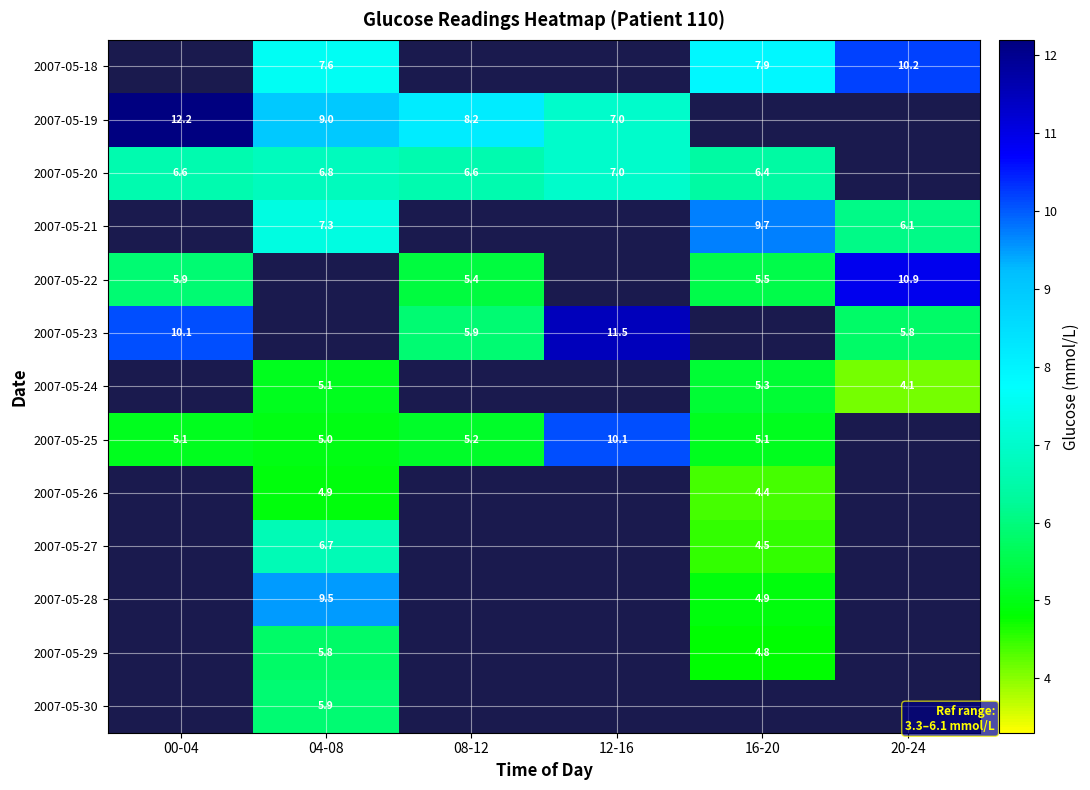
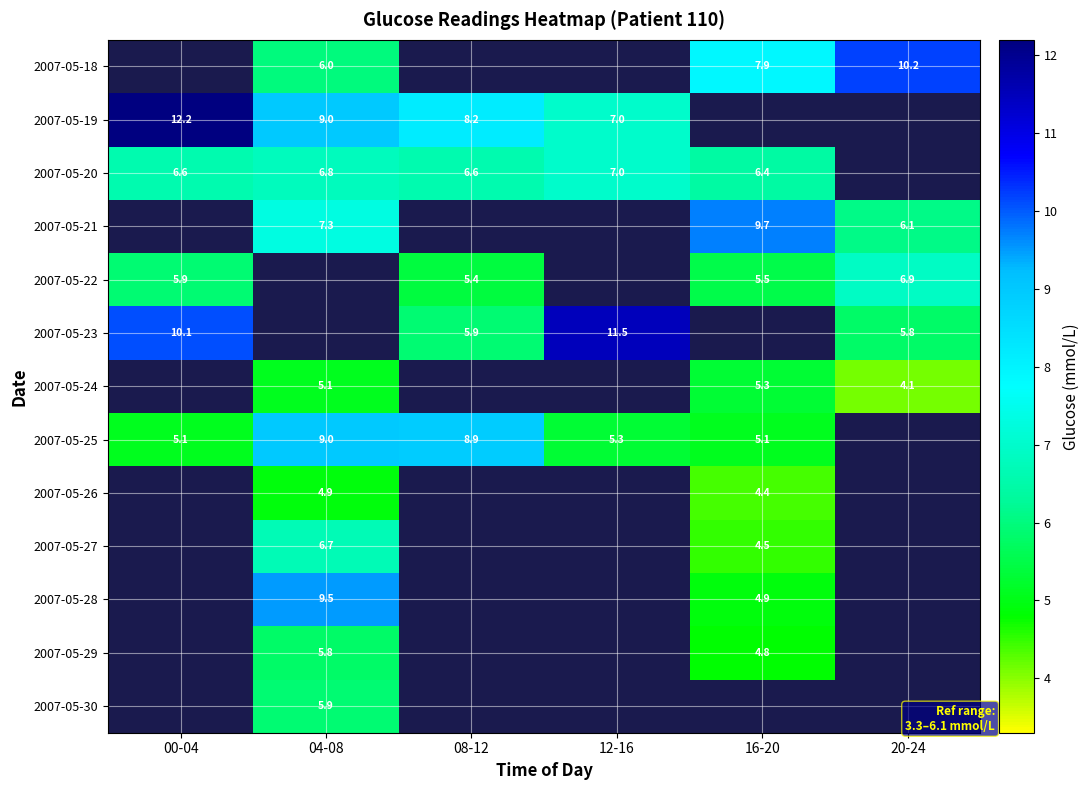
  {
    "2007-05-18": {
-     "04-08": 7.6,
+     "04-08": 6.0,
      "16-20": 7.9,
      "20-24": 10.2
    },
    "2007-05-19": {
      "00-04": 12.2,
      "04-08": 9.0,
      "08-12": 8.2,
      "12-16": 7.0
    },
    "2007-05-20": {
      "00-04": 6.6,
      "04-08": 6.8,
      "08-12": 6.6,
      "12-16": 7.0,
      "16-20": 6.4
    },
    "2007-05-21": {
      "04-08": 7.3,
      "16-20": 9.7,
      "20-24": 6.1
    },
    "2007-05-22": {
      "00-04": 5.9,
      "08-12": 5.4,
      "16-20": 5.5,
-     "20-24": 10.9
+     "20-24": 6.9
    },
    "2007-05-23": {
      "00-04": 10.1,
      "08-12": 5.9,
      "12-16": 11.5,
      "20-24": 5.8
    },
    "2007-05-24": {
      "04-08": 5.1,
      "16-20": 5.3,
      "20-24": 4.1
    },
    "2007-05-25": {
      "00-04": 5.1,
-     "04-08": 5.0,
-     "08-12": 5.2,
-     "12-16": 10.1,
+     "04-08": 9.0,
+     "08-12": 8.9,
+     "12-16": 5.3,
      "16-20": 5.1
    },
    "2007-05-26": {
      "04-08": 4.9,
      "16-20": 4.4
    },
    "2007-05-27": {
      "04-08": 6.7,
      "16-20": 4.5
    },
    "2007-05-28": {
      "04-08": 9.5,
      "16-20": 4.9
    },
    "2007-05-29": {
      "04-08": 5.8,
      "16-20": 4.8
    },
    "2007-05-30": {
      "04-08": 5.9
    }
  }
